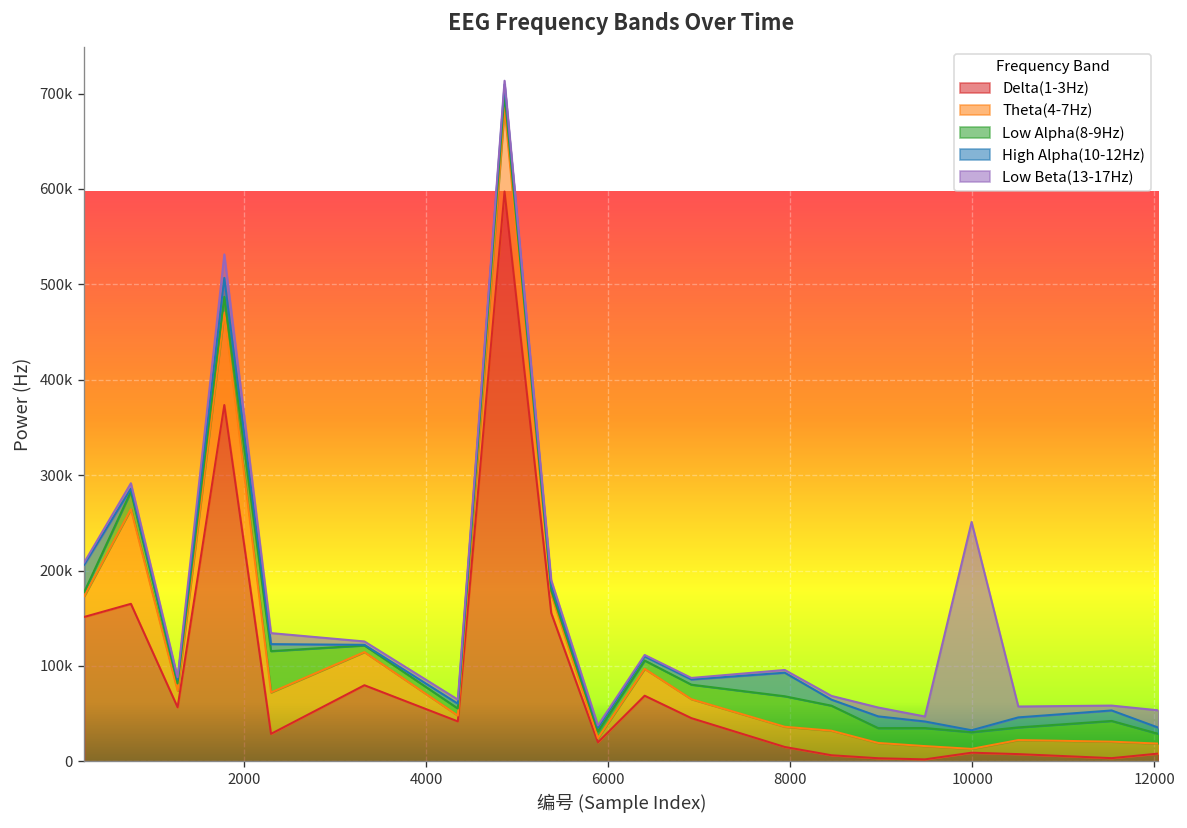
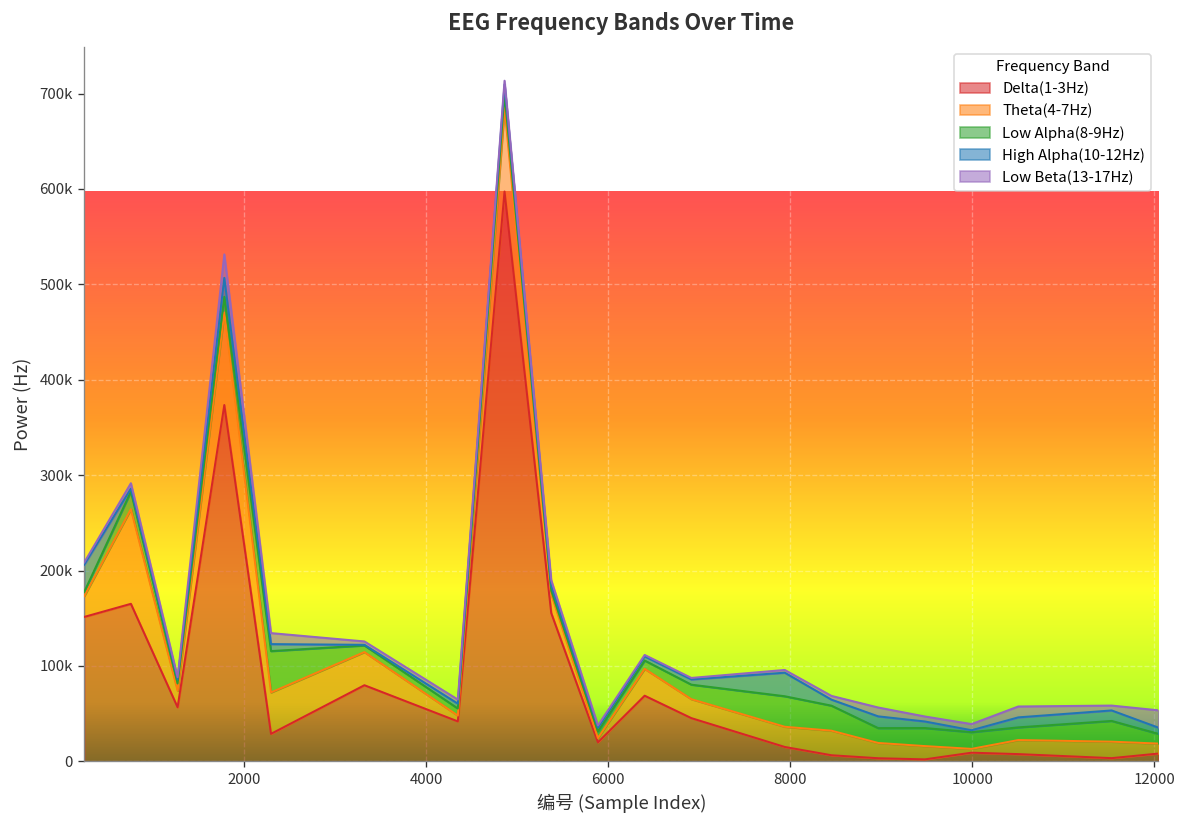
  {
    "Delta(1-3Hz)": {
      "10000": 10000
    },
    "Theta(4-7Hz)": {
      "10000": 0
    },
    "Low Beta(13-17Hz)": {
-     "10000": 220000
+     "10000": 10000
    }
  }
